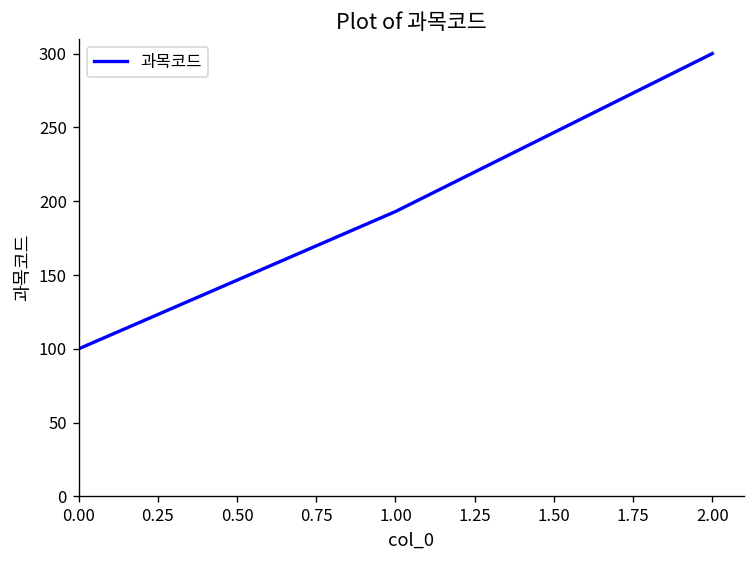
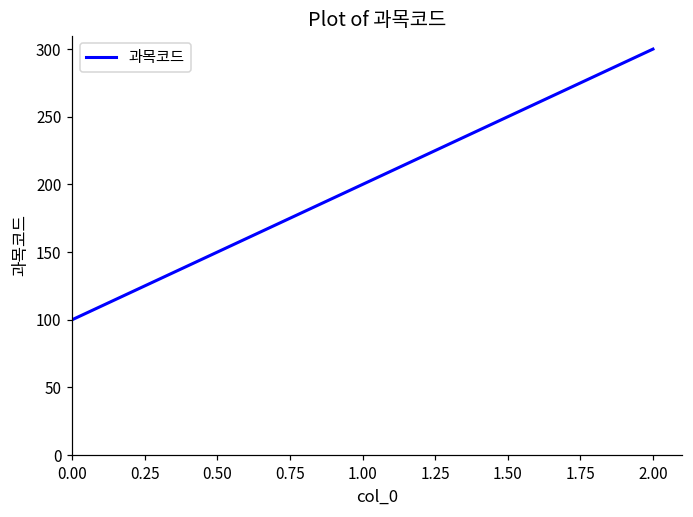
  {
    "0.00": 100,
-   "1.00": 193,
+   "1.00": 200,
    "2.00": 300
  }
